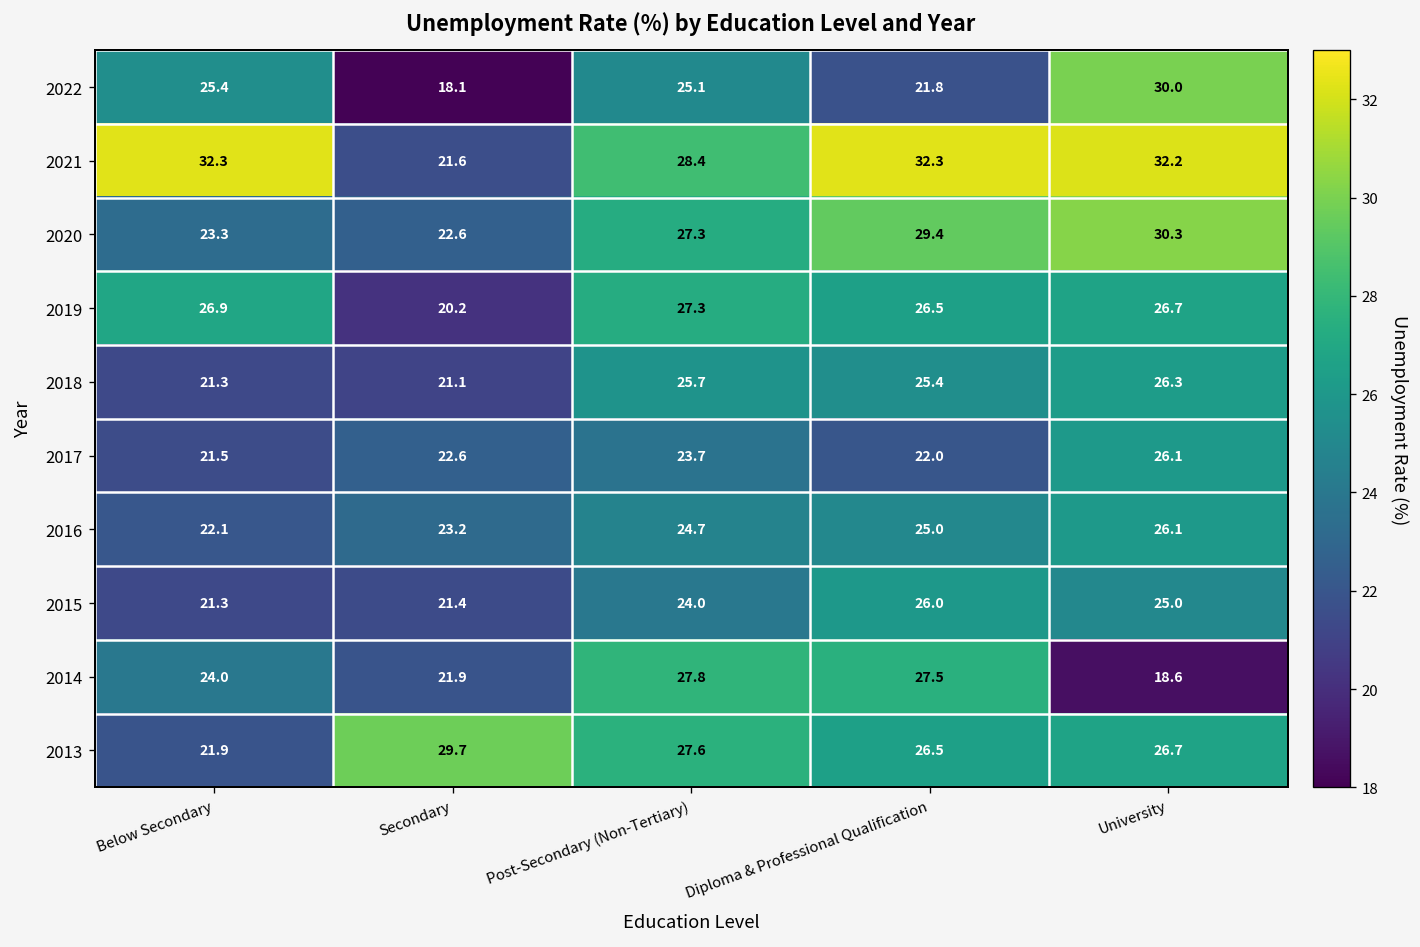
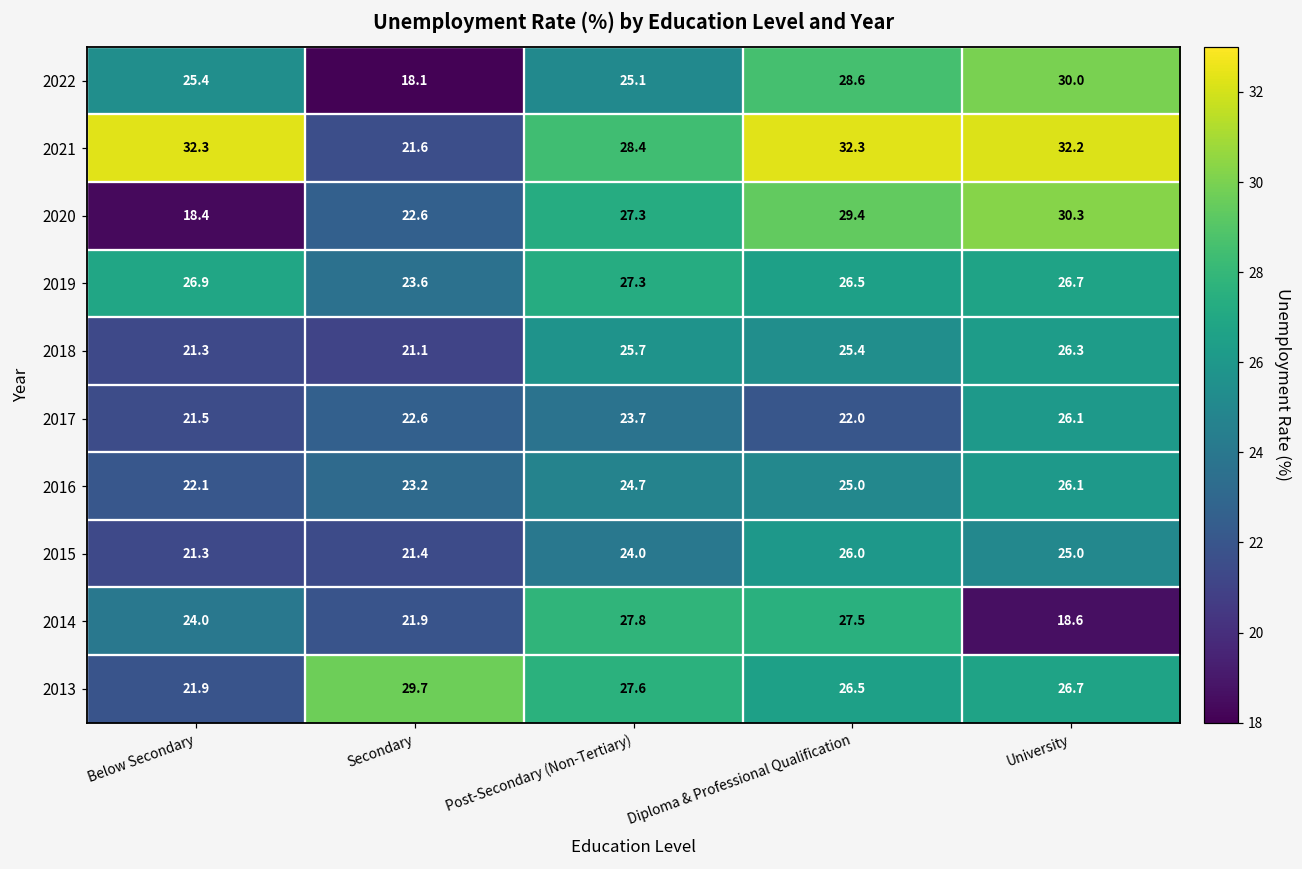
  {
    "2022": {
      "Below Secondary": 25.4,
      "Secondary": 18.1,
      "Post-Secondary (Non-Tertiary)": 25.1,
-     "Diploma & Professional Qualification": 21.8,
+     "Diploma & Professional Qualification": 28.6,
      "University": 30.0
    },
    "2021": {
      "Below Secondary": 32.3,
      "Secondary": 21.6,
      "Post-Secondary (Non-Tertiary)": 28.4,
      "Diploma & Professional Qualification": 32.3,
      "University": 32.2
    },
    "2020": {
-     "Below Secondary": 23.3,
+     "Below Secondary": 18.4,
      "Secondary": 22.6,
      "Post-Secondary (Non-Tertiary)": 27.3,
      "Diploma & Professional Qualification": 29.4,
      "University": 30.3
    },
    "2019": {
      "Below Secondary": 26.9,
-     "Secondary": 20.2,
+     "Secondary": 23.6,
      "Post-Secondary (Non-Tertiary)": 27.3,
      "Diploma & Professional Qualification": 26.5,
      "University": 26.7
    },
    "2018": {
      "Below Secondary": 21.3,
      "Secondary": 21.1,
      "Post-Secondary (Non-Tertiary)": 25.7,
      "Diploma & Professional Qualification": 25.4,
      "University": 26.3
    },
    "2017": {
      "Below Secondary": 21.5,
      "Secondary": 22.6,
      "Post-Secondary (Non-Tertiary)": 23.7,
      "Diploma & Professional Qualification": 22.0,
      "University": 26.1
    },
    "2016": {
      "Below Secondary": 22.1,
      "Secondary": 23.2,
      "Post-Secondary (Non-Tertiary)": 24.7,
      "Diploma & Professional Qualification": 25.0,
      "University": 26.1
    },
    "2015": {
      "Below Secondary": 21.3,
      "Secondary": 21.4,
      "Post-Secondary (Non-Tertiary)": 24.0,
      "Diploma & Professional Qualification": 26.0,
      "University": 25.0
    },
    "2014": {
      "Below Secondary": 24.0,
      "Secondary": 21.9,
      "Post-Secondary (Non-Tertiary)": 27.8,
      "Diploma & Professional Qualification": 27.5,
      "University": 18.6
    },
    "2013": {
      "Below Secondary": 21.9,
      "Secondary": 29.7,
      "Post-Secondary (Non-Tertiary)": 27.6,
      "Diploma & Professional Qualification": 26.5,
      "University": 26.7
    }
  }
